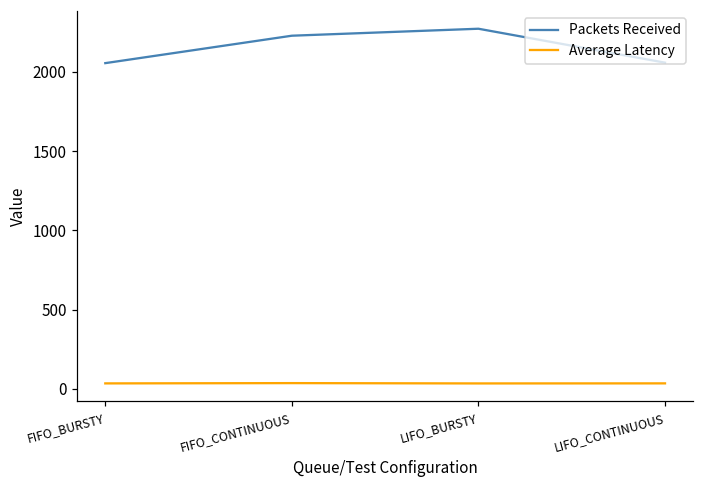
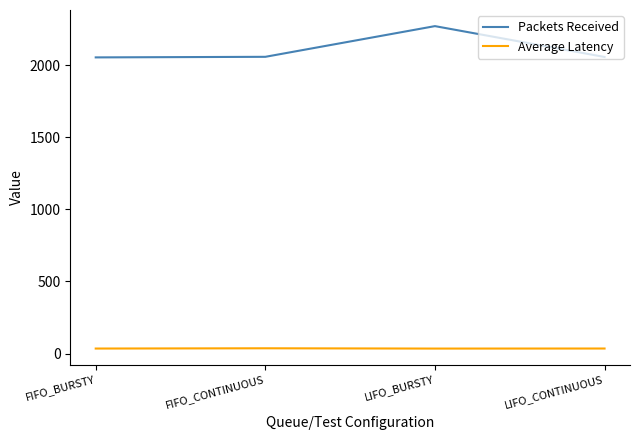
  {
    "Packets Received": {
      "FIFO_BURSTY": 2060,
-     "FIFO_CONTINUOUS": 2230,
+     "FIFO_CONTINUOUS": 2060,
      "LIFO_BURSTY": 2270
    },
    "Average Latency": {
      "FIFO_BURSTY": 30,
      "FIFO_CONTINUOUS": 40,
      "LIFO_BURSTY": 30,
      "LIFO_CONTINUOUS": 30
    }
  }
